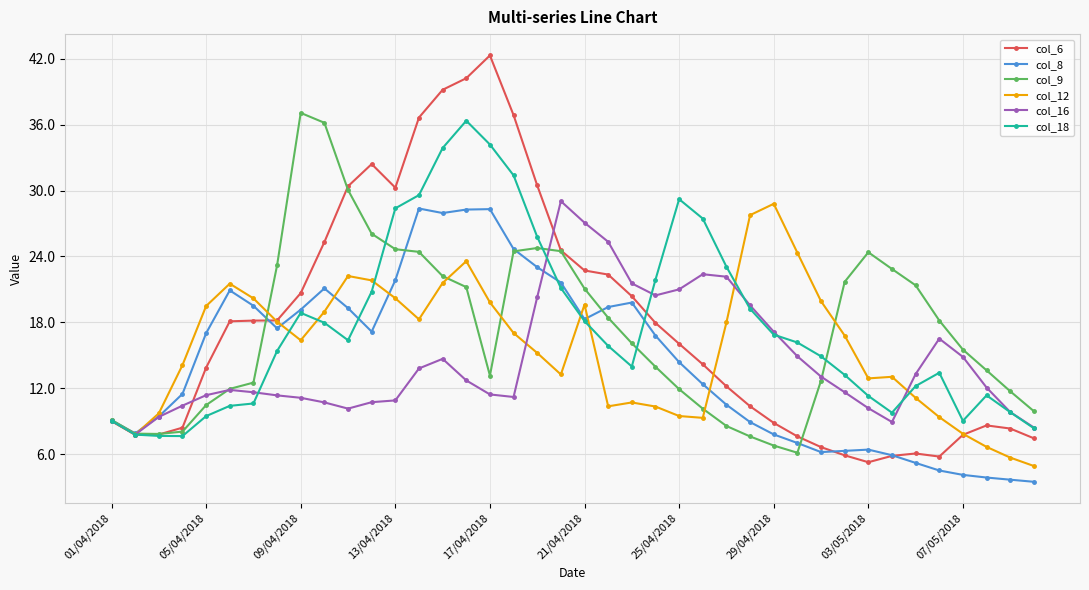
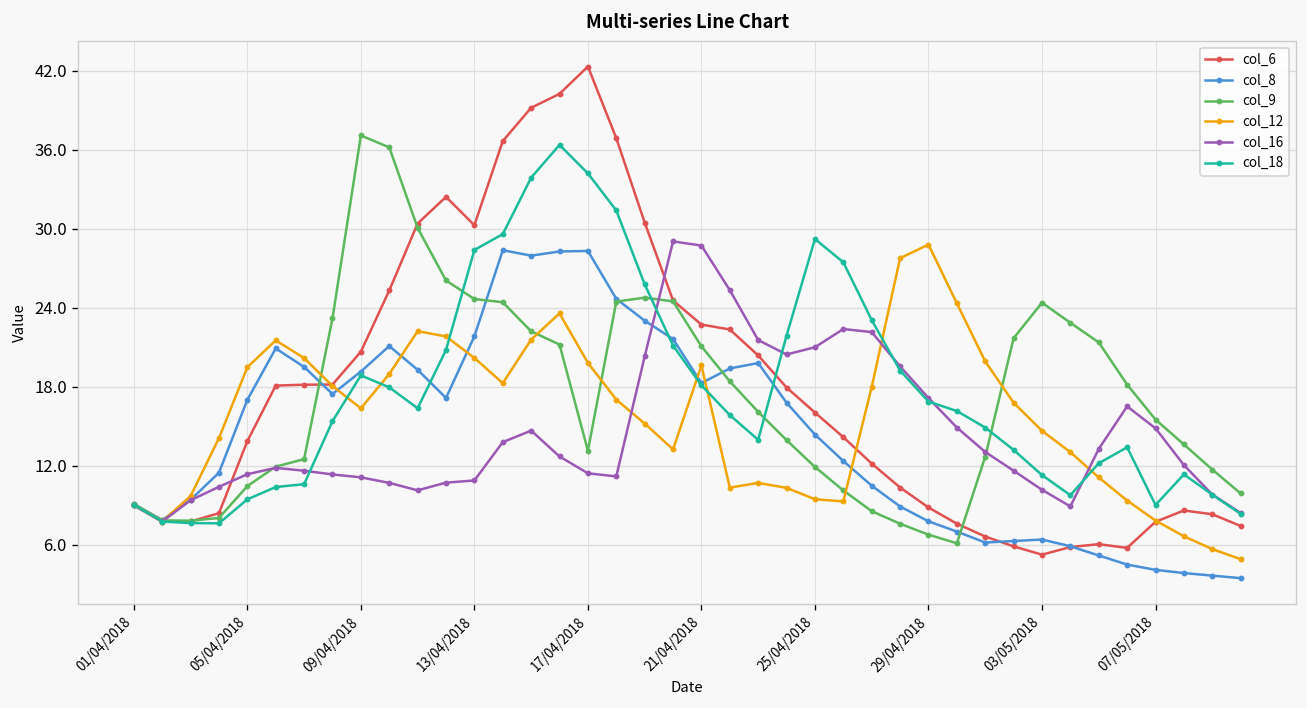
  {
    "col_6": {
      "05/04/2018": 13.9,
      "09/04/2018": 20.7,
      "13/04/2018": 30.3,
      "17/04/2018": 42.3,
      "21/04/2018": 22.7,
      "25/04/2018": 16.0,
      "29/04/2018": 8.8,
      "03/05/2018": 5.3
    },
    "col_8": {
      "05/04/2018": 17.0,
      "09/04/2018": 19.2,
      "13/04/2018": 21.8,
      "17/04/2018": 28.3,
      "25/04/2018": 14.4,
      "29/04/2018": 7.8,
      "03/05/2018": 6.4,
      "07/05/2018": 4.1
    },
    "col_9": {
      "05/04/2018": 10.5,
      "09/04/2018": 37.1,
      "13/04/2018": 24.7,
      "17/04/2018": 13.2,
      "21/04/2018": 21.1,
      "25/04/2018": 11.9,
      "29/04/2018": 6.8,
      "03/05/2018": 24.4,
      "07/05/2018": 15.5
    },
    "col_12": {
      "05/04/2018": 19.5,
      "09/04/2018": 16.4,
      "13/04/2018": 20.2,
      "17/04/2018": 19.8,
      "21/04/2018": 19.6,
      "25/04/2018": 9.5,
      "29/04/2018": 28.8,
-     "03/05/2018": 12.9
+     "03/05/2018": 14.7
    },
    "col_16": {
      "05/04/2018": 11.4,
      "09/04/2018": 11.1,
      "13/04/2018": 10.9,
      "17/04/2018": 11.4,
-     "21/04/2018": 27.1,
+     "21/04/2018": 28.7,
      "25/04/2018": 21.0,
      "29/04/2018": 17.2,
      "03/05/2018": 10.2,
      "07/05/2018": 14.9
    },
    "col_18": {
      "05/04/2018": 9.5,
      "09/04/2018": 18.9,
      "13/04/2018": 28.4,
      "17/04/2018": 34.2,
      "25/04/2018": 29.2,
      "29/04/2018": 16.9,
      "03/05/2018": 11.3,
      "07/05/2018": 9.0
    }
  }
